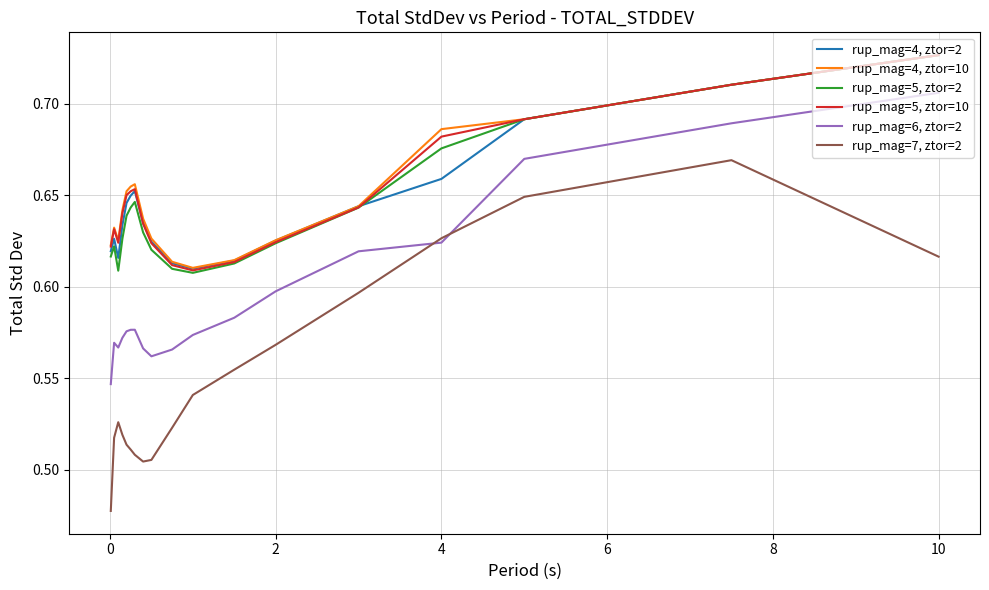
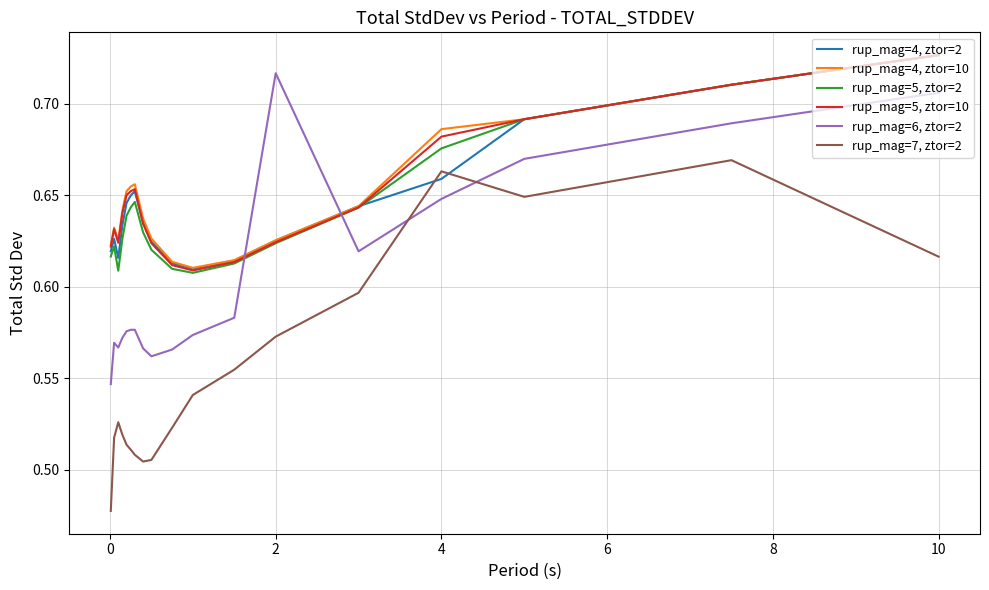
  {
    "rup_mag=4, ztor=2": {
      "4": 0.659
    },
    "rup_mag=4, ztor=10": {
      "4": 0.686
    },
    "rup_mag=5, ztor=2": {
      "4": 0.676
    },
    "rup_mag=5, ztor=10": {
      "4": 0.682
    },
    "rup_mag=6, ztor=2": {
-     "2": 0.598,
-     "4": 0.624
+     "2": 0.717,
+     "4": 0.648
    },
    "rup_mag=7, ztor=2": {
-     "2": 0.568,
-     "4": 0.627,
+     "2": 0.573,
+     "4": 0.663,
      "10": 0.617
    }
  }
